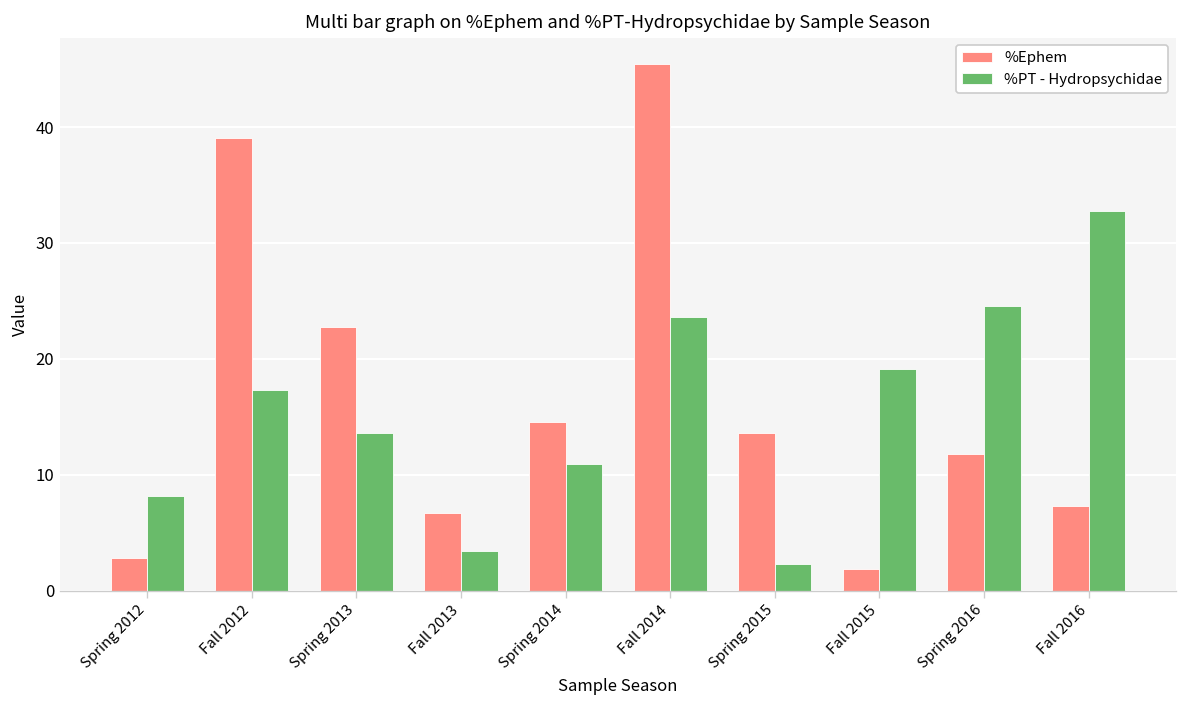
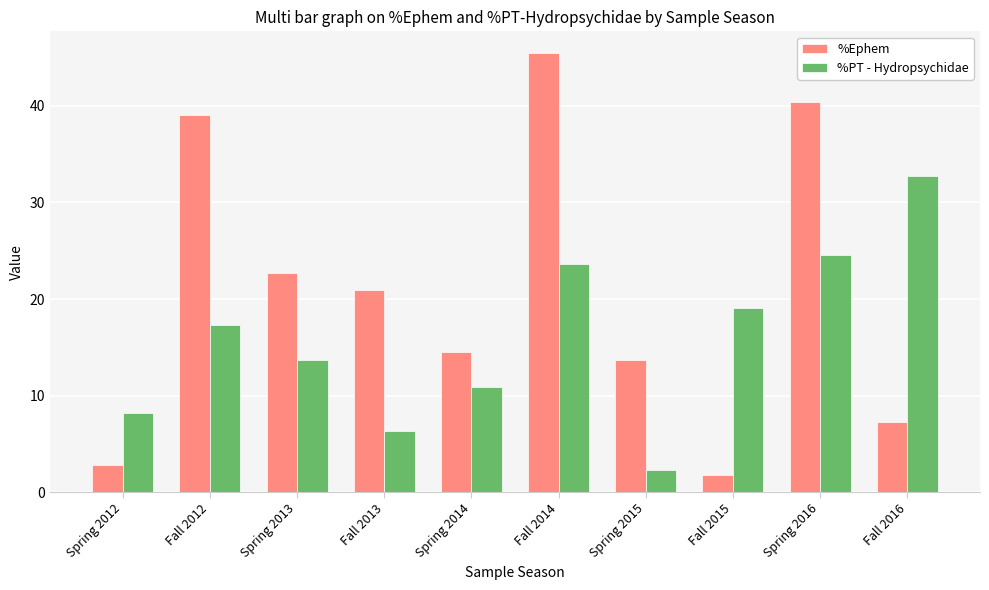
  {
    "%Ephem": {
      "Spring 2012": 3,
      "Fall 2012": 39,
      "Spring 2013": 23,
-     "Fall 2013": 7,
+     "Fall 2013": 21,
      "Spring 2014": 15,
      "Fall 2014": 45,
      "Spring 2015": 14,
      "Fall 2015": 2,
-     "Spring 2016": 12,
+     "Spring 2016": 40,
      "Fall 2016": 7
    },
    "%PT - Hydropsychidae": {
      "Spring 2012": 8,
      "Fall 2012": 17,
      "Spring 2013": 14,
-     "Fall 2013": 3,
+     "Fall 2013": 6,
      "Spring 2014": 11,
      "Fall 2014": 24,
      "Spring 2015": 2,
      "Fall 2015": 19,
      "Spring 2016": 25,
      "Fall 2016": 33
    }
  }
